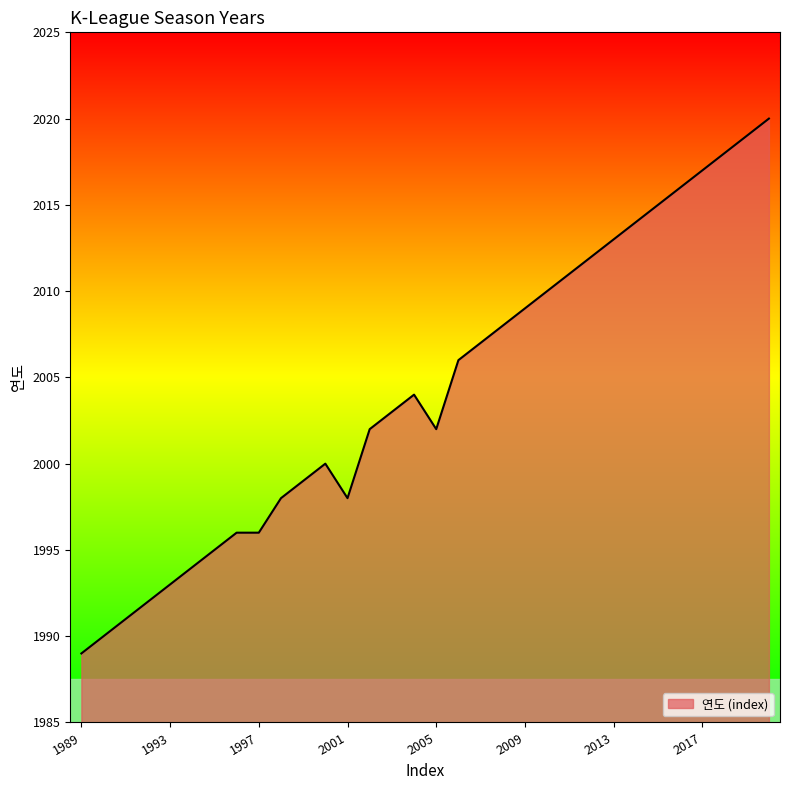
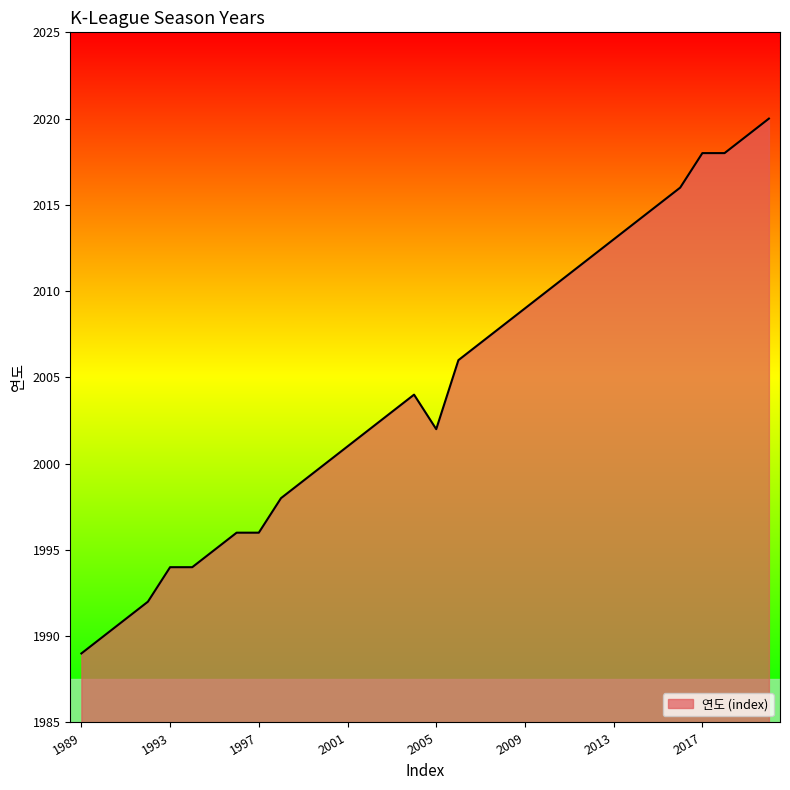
  {
    "1989": 1989,
-   "1993": 1993,
+   "1993": 1994,
    "1997": 1996,
-   "2001": 1998,
+   "2001": 2001,
    "2005": 2002,
    "2009": 2009,
    "2013": 2013,
-   "2017": 2017
+   "2017": 2018
  }
